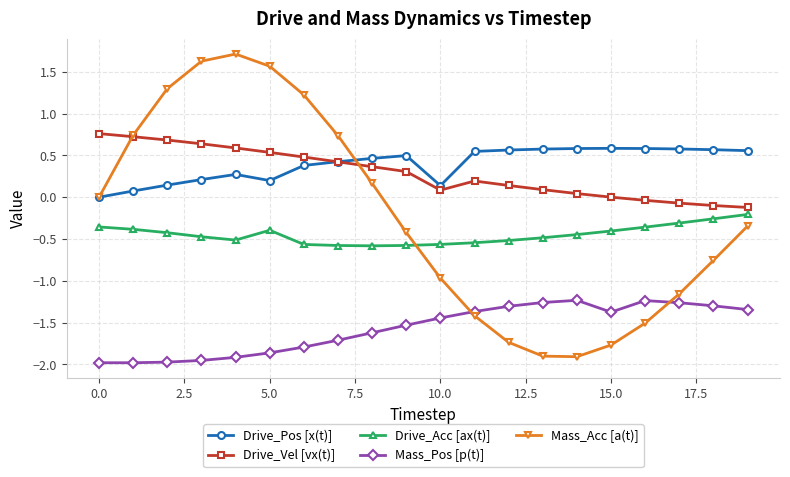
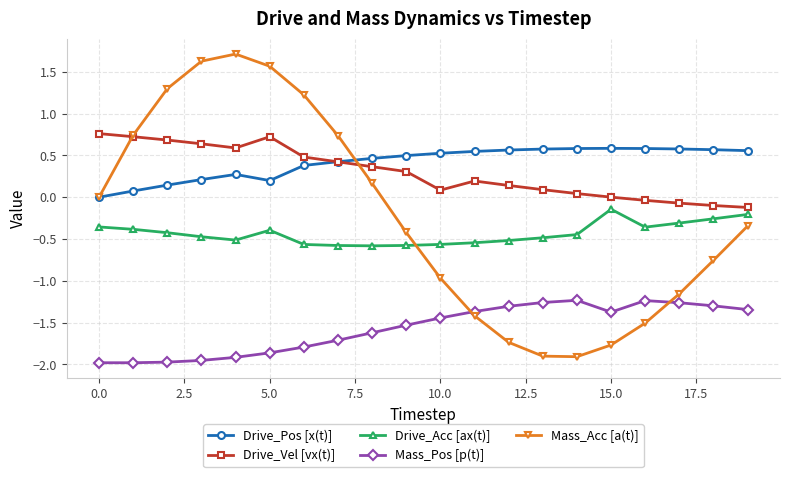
  {
    "Drive_Pos [x(t)]": {
      "5.0": 0.2,
-     "10.0": 0.1,
+     "10.0": 0.5,
      "15.0": 0.6
    },
    "Drive_Vel [vx(t)]": {
      "0.0": 0.8,
-     "5.0": 0.5,
+     "5.0": 0.7,
      "10.0": 0.1,
      "15.0": 0.0
    },
    "Drive_Acc [ax(t)]": {
      "0.0": -0.4,
      "5.0": -0.4,
      "10.0": -0.6,
-     "15.0": -0.4
+     "15.0": -0.1
    },
    "Mass_Pos [p(t)]": {
      "0.0": -2.0,
      "5.0": -1.9,
      "10.0": -1.4,
      "15.0": -1.4
    },
    "Mass_Acc [a(t)]": {
      "5.0": 1.6,
      "10.0": -1.0,
      "15.0": -1.8
    }
  }
